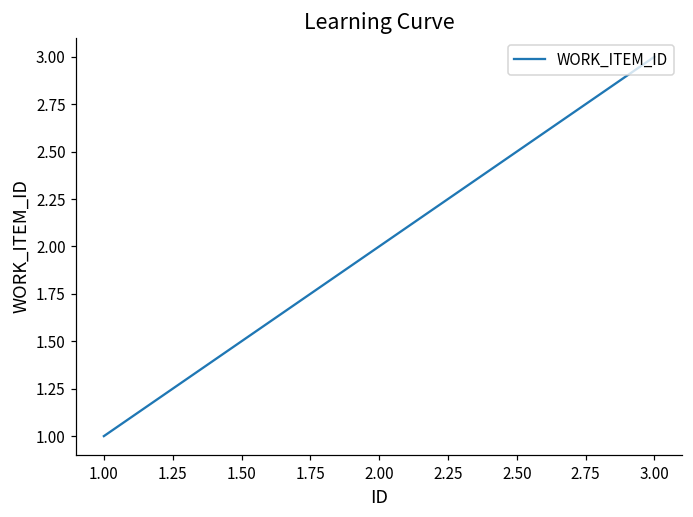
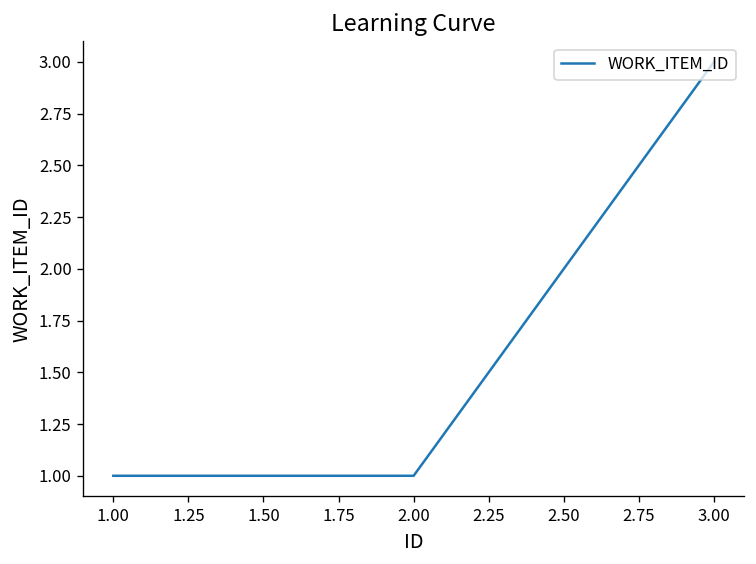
  {
    "1.00": 1,
-   "2.00": 2
+   "2.00": 1
  }
